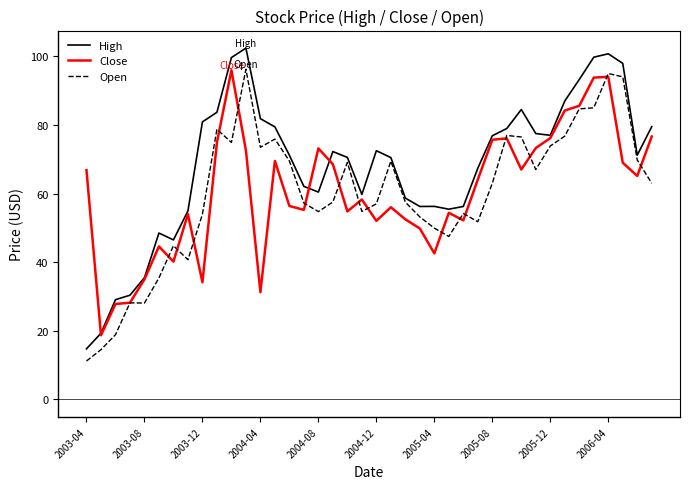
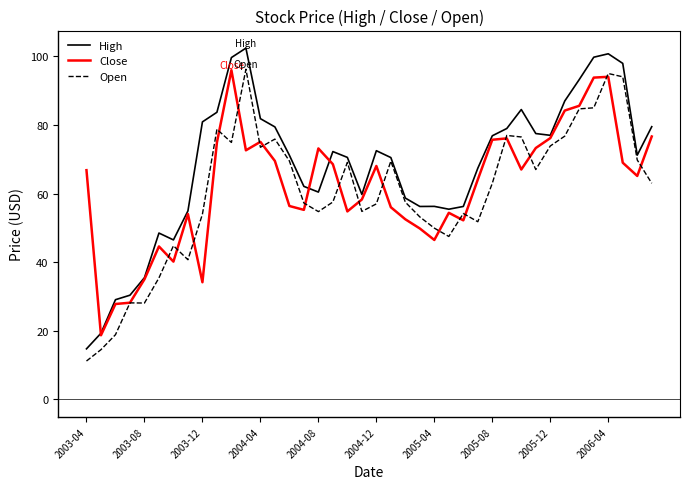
  {
    "Close": {
      "2003-04": 67,
      "2003-12": 34,
-     "2004-04": 31,
+     "2004-04": 75,
      "2004-08": 73,
-     "2004-12": 52,
-     "2005-04": 43,
+     "2004-12": 68,
+     "2005-04": 46,
      "2005-08": 76,
      "2005-12": 76,
      "2006-04": 94
    }
  }
